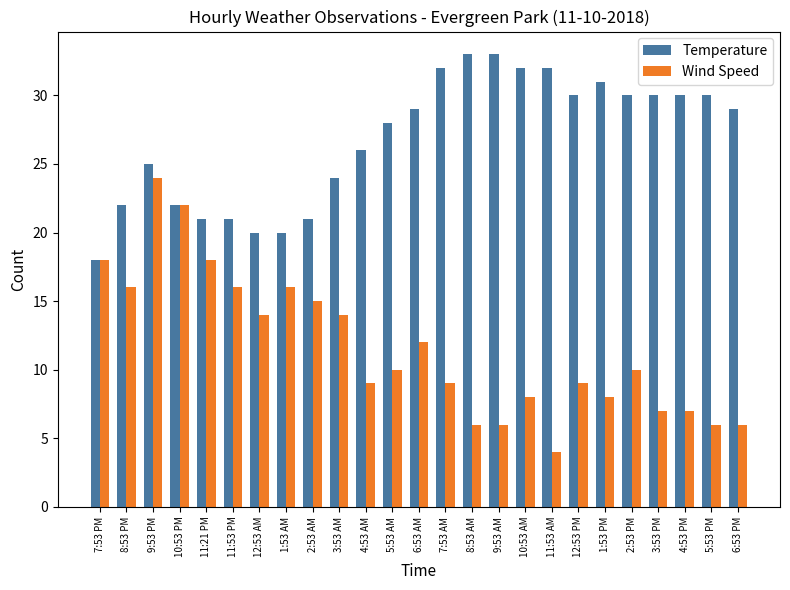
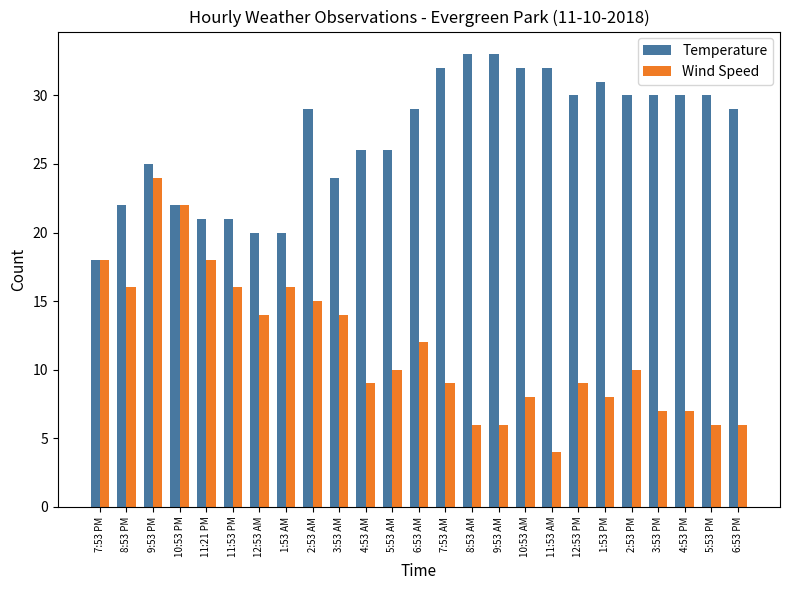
  {
    "Temperature": {
      "7:53 PM": 18,
      "8:53 PM": 22,
      "9:53 PM": 25,
      "10:53 PM": 22,
      "11:21 PM": 21,
      "11:53 PM": 21,
      "12:53 AM": 20,
      "1:53 AM": 20,
-     "2:53 AM": 21,
+     "2:53 AM": 29,
      "3:53 AM": 24,
      "4:53 AM": 26,
-     "5:53 AM": 28,
+     "5:53 AM": 26,
      "6:53 AM": 29,
      "7:53 AM": 32,
      "8:53 AM": 33,
      "9:53 AM": 33,
      "10:53 AM": 32,
      "11:53 AM": 32,
      "12:53 PM": 30,
      "1:53 PM": 31,
      "2:53 PM": 30,
      "3:53 PM": 30,
      "4:53 PM": 30,
      "5:53 PM": 30,
      "6:53 PM": 29
    },
    "Wind Speed": {
      "7:53 PM": 18,
      "8:53 PM": 16,
      "9:53 PM": 24,
      "10:53 PM": 22,
      "11:21 PM": 18,
      "11:53 PM": 16,
      "12:53 AM": 14,
      "1:53 AM": 16,
      "2:53 AM": 15,
      "3:53 AM": 14,
      "4:53 AM": 9,
      "5:53 AM": 10,
      "6:53 AM": 12,
      "7:53 AM": 9,
      "8:53 AM": 6,
      "9:53 AM": 6,
      "10:53 AM": 8,
      "11:53 AM": 4,
      "12:53 PM": 9,
      "1:53 PM": 8,
      "2:53 PM": 10,
      "3:53 PM": 7,
      "4:53 PM": 7,
      "5:53 PM": 6,
      "6:53 PM": 6
    }
  }
